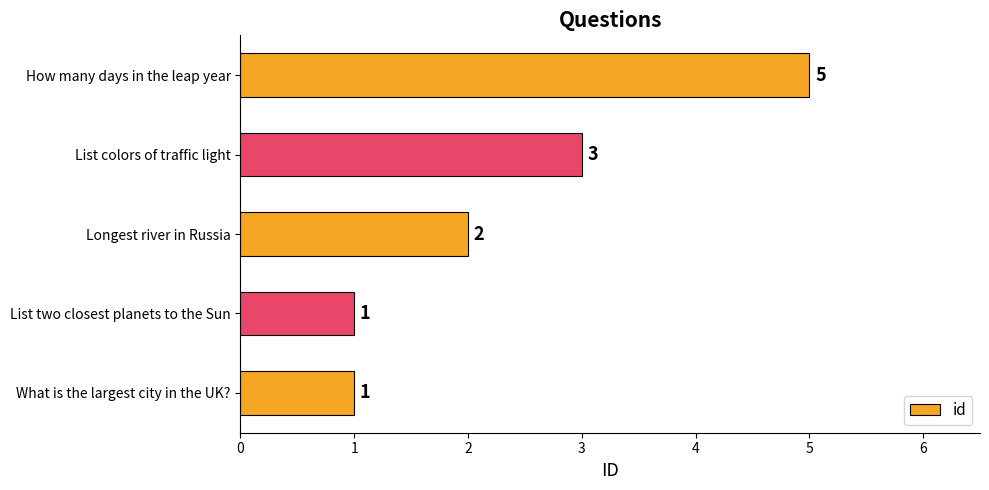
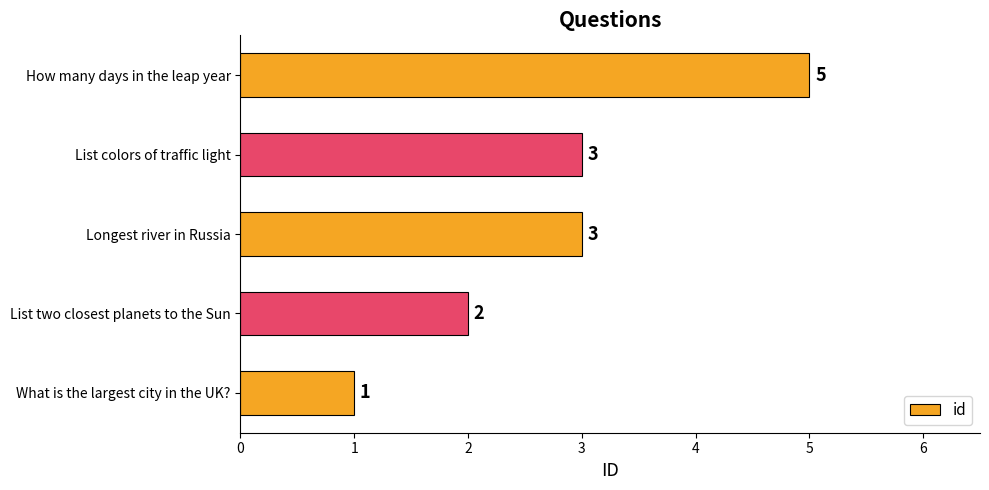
  {
    "How many days in the leap year": 5,
    "List colors of traffic light": 3,
-   "Longest river in Russia": 2,
-   "List two closest planets to the Sun": 1,
+   "Longest river in Russia": 3,
+   "List two closest planets to the Sun": 2,
    "What is the largest city in the UK?": 1
  }
